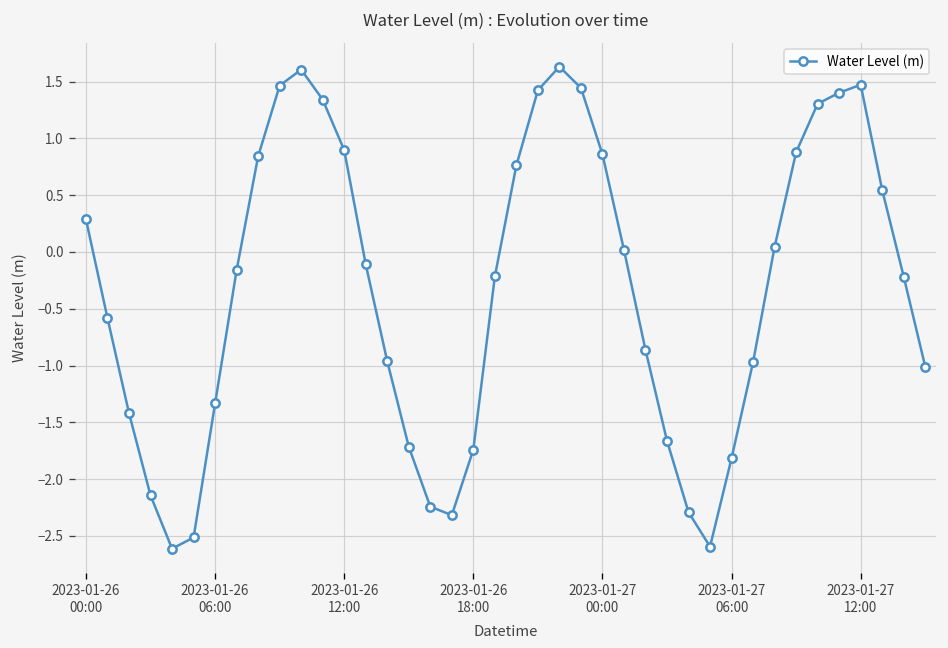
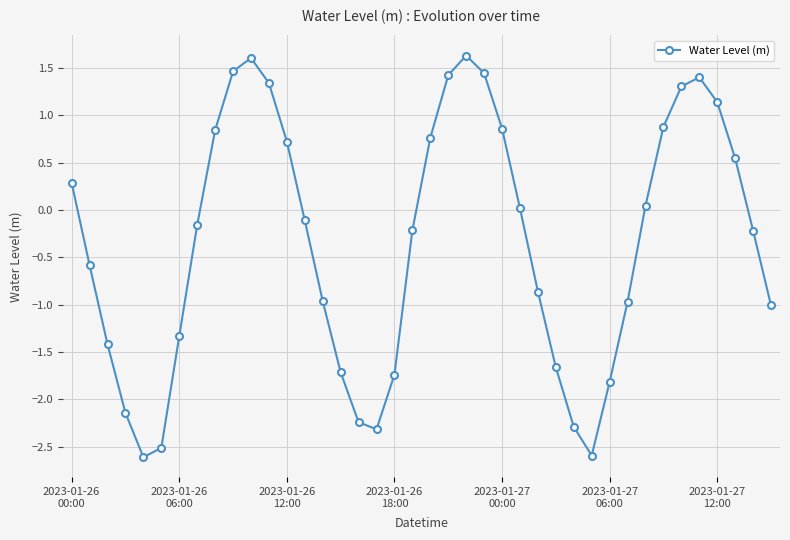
  {
    "2023-01-26 00:00": 0.3,
    "2023-01-26 06:00": -1.3,
-   "2023-01-26 12:00": 0.9,
+   "2023-01-26 12:00": 0.7,
    "2023-01-26 18:00": -1.7,
    "2023-01-27 00:00": 0.9,
    "2023-01-27 06:00": -1.8,
-   "2023-01-27 12:00": 1.5
+   "2023-01-27 12:00": 1.1
  }
